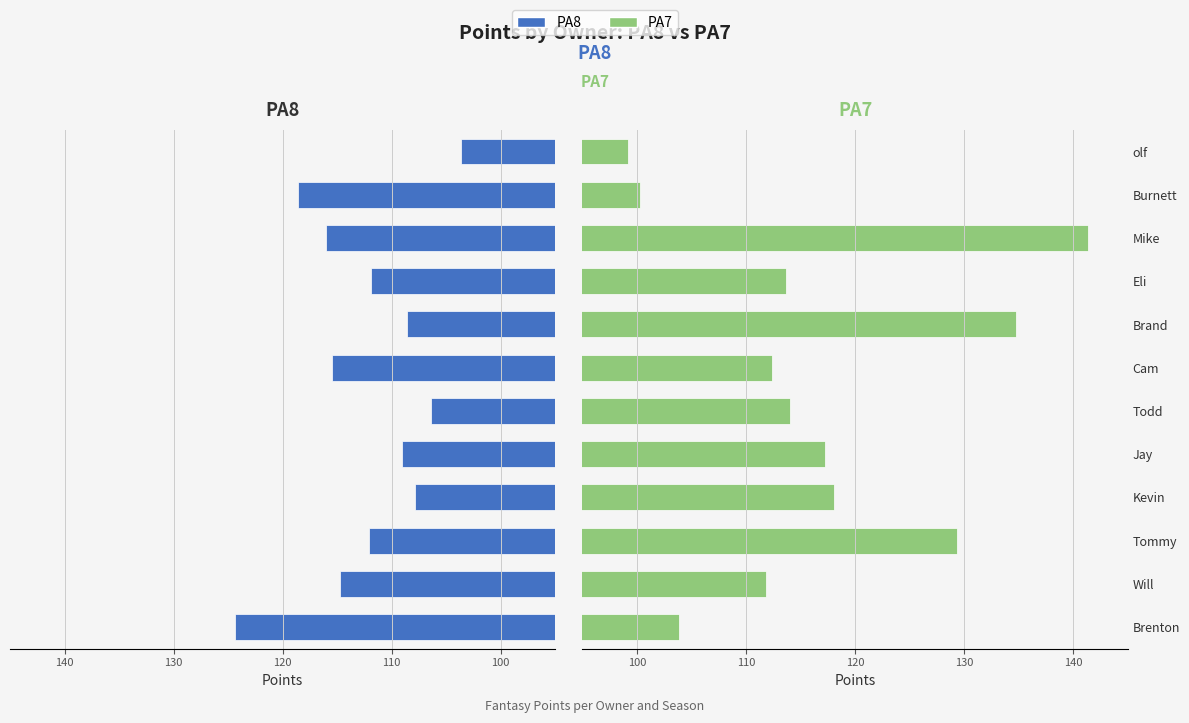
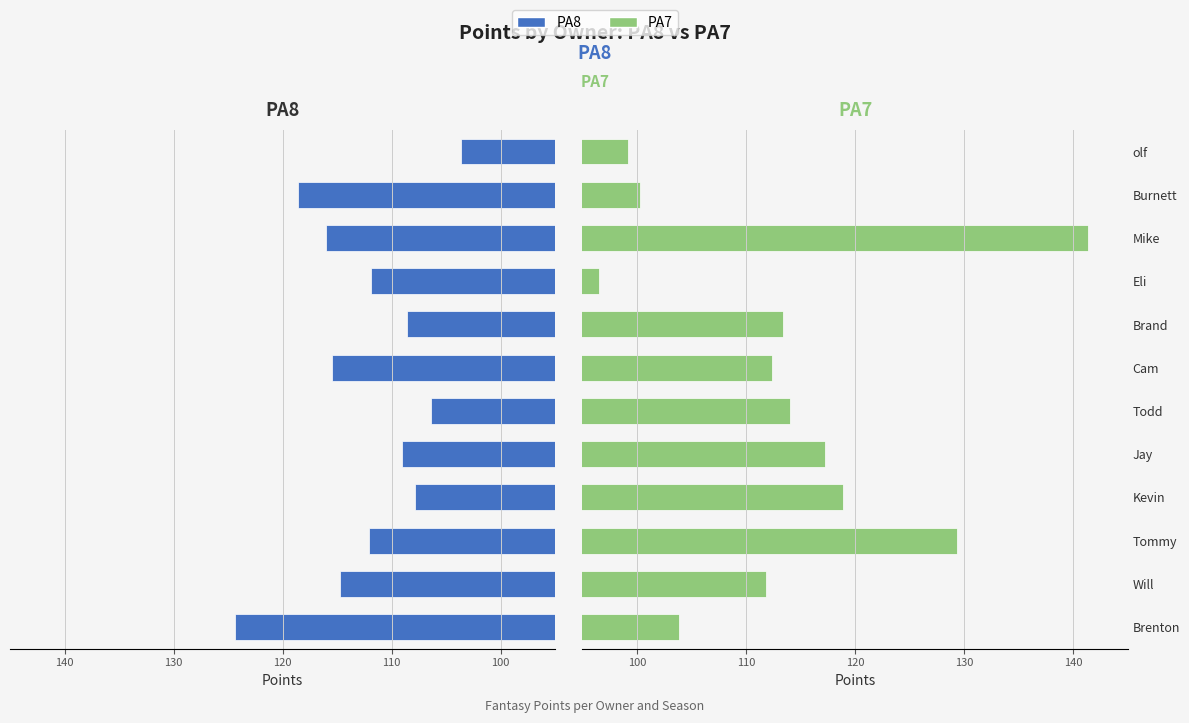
  {
    "PA7": {
      "olf": 99.1,
      "Burnett": 100.3,
      "Mike": 141.4,
-     "Eli": 113.6,
-     "Brand": 134.8,
+     "Eli": 96.5,
+     "Brand": 113.4,
      "Cam": 112.4,
      "Todd": 114.1,
      "Jay": 117.2,
-     "Kevin": 118.1,
+     "Kevin": 118.9,
      "Tommy": 129.3,
      "Will": 111.9,
      "Brenton": 103.8
    }
  }
